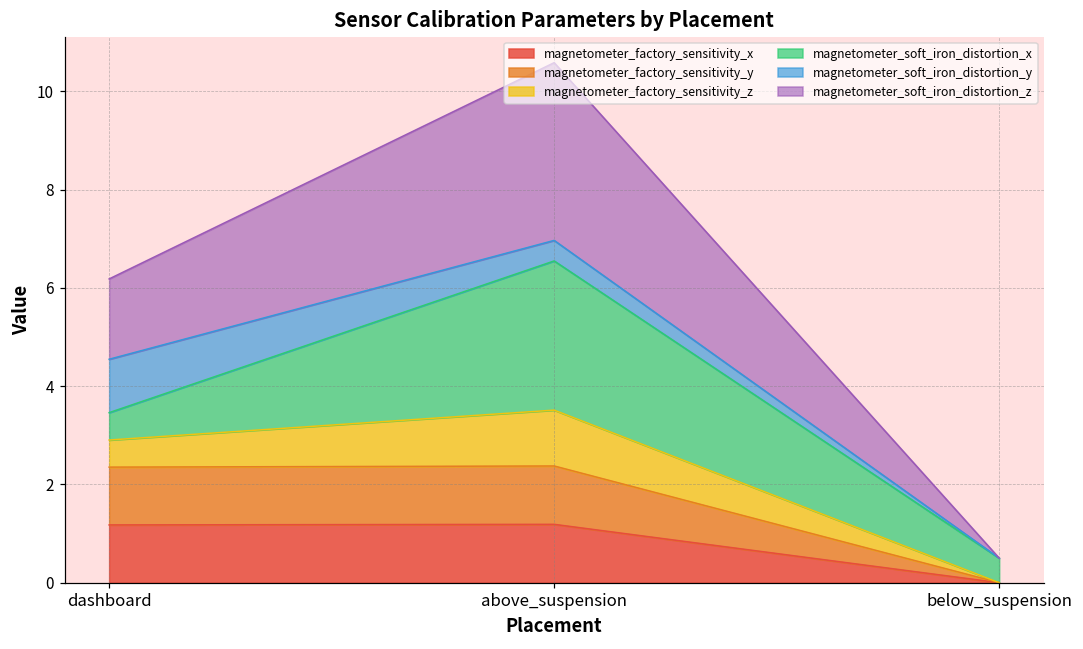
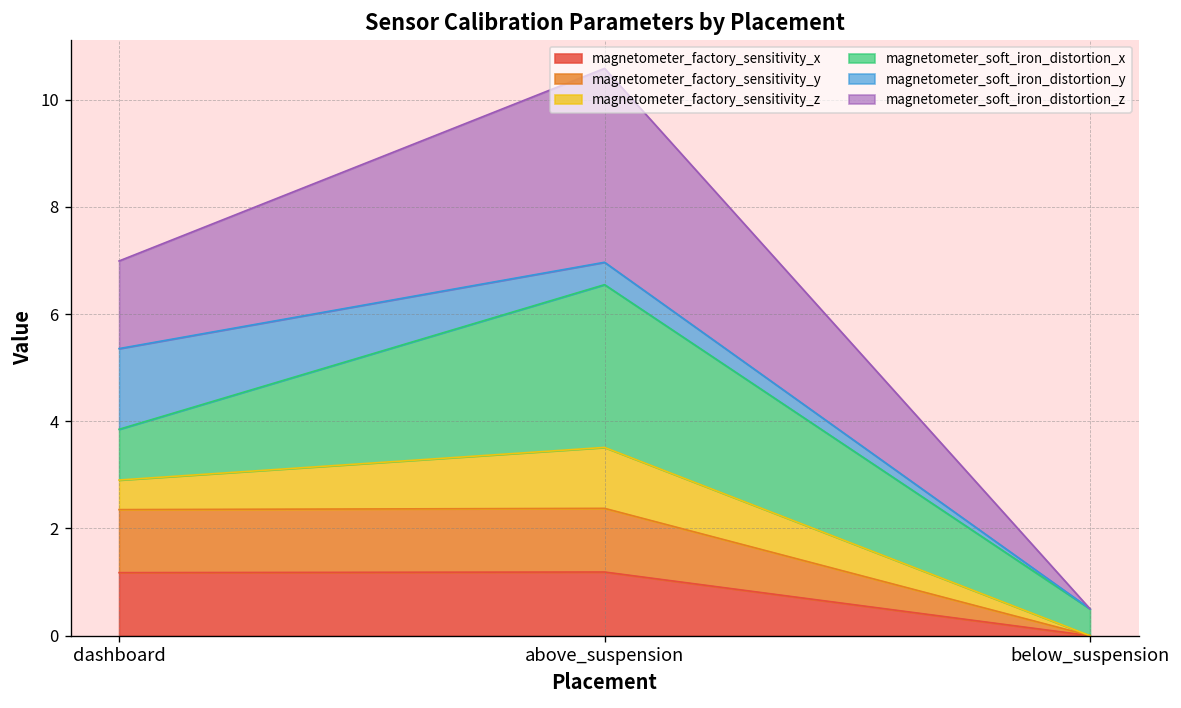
  {
    "magnetometer_factory_sensitivity_z": {
      "dashboard": 0.6,
      "above_suspension": 1.1
    },
    "magnetometer_soft_iron_distortion_x": {
-     "dashboard": 0.6,
+     "dashboard": 0.9,
      "above_suspension": 3.0
    },
    "magnetometer_soft_iron_distortion_y": {
-     "dashboard": 1.1,
+     "dashboard": 1.5,
      "above_suspension": 0.4
    },
    "magnetometer_soft_iron_distortion_z": {
      "dashboard": 1.6
    }
  }
